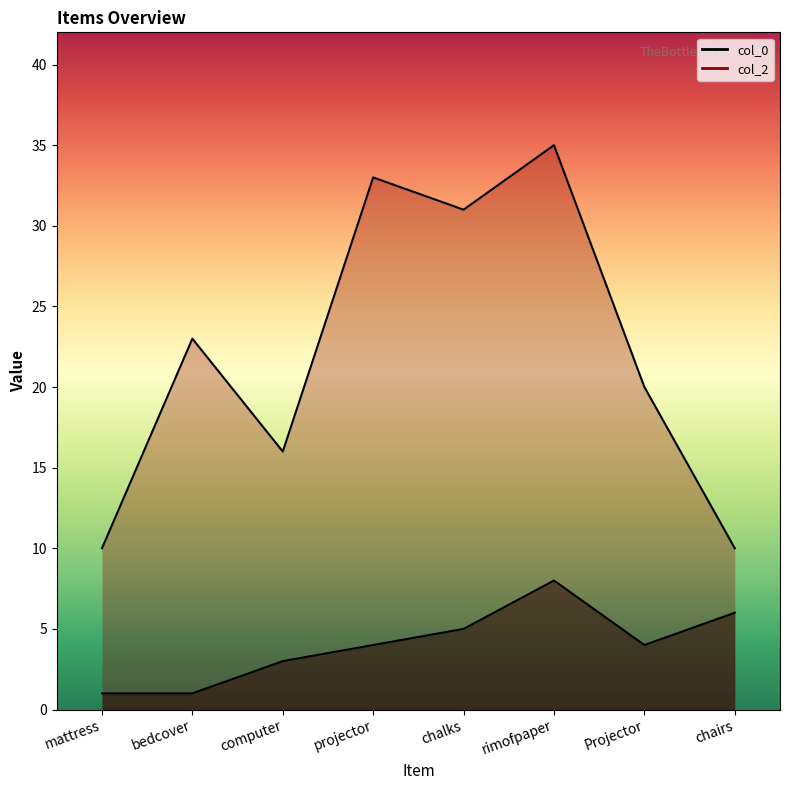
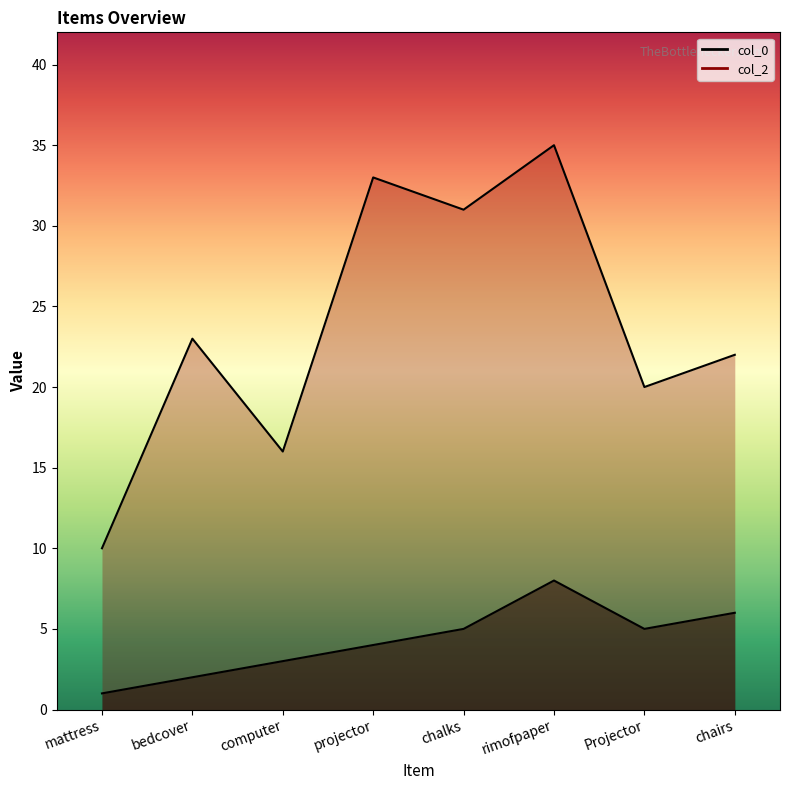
  {
    "col_0": {
      "mattress": 1,
-     "bedcover": 1,
+     "bedcover": 2,
      "computer": 3,
      "projector": 4,
      "chalks": 5,
      "rimofpaper": 8,
-     "Projector": 4,
+     "Projector": 5,
      "chairs": 6
    },
    "col_2": {
      "mattress": 10,
      "bedcover": 23,
      "computer": 16,
      "projector": 33,
      "chalks": 31,
      "rimofpaper": 35,
      "Projector": 20,
-     "chairs": 10
+     "chairs": 22
    }
  }
